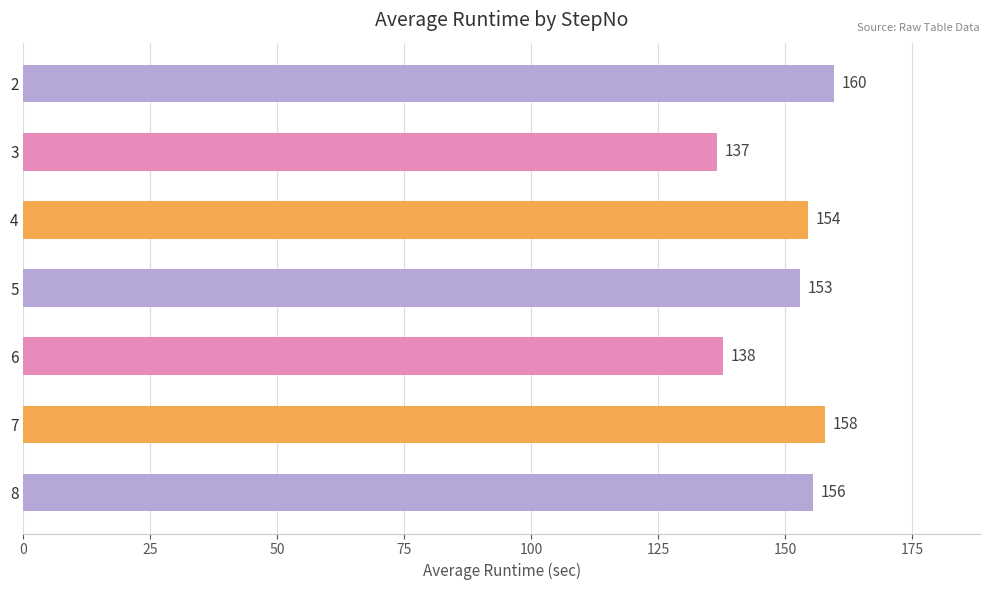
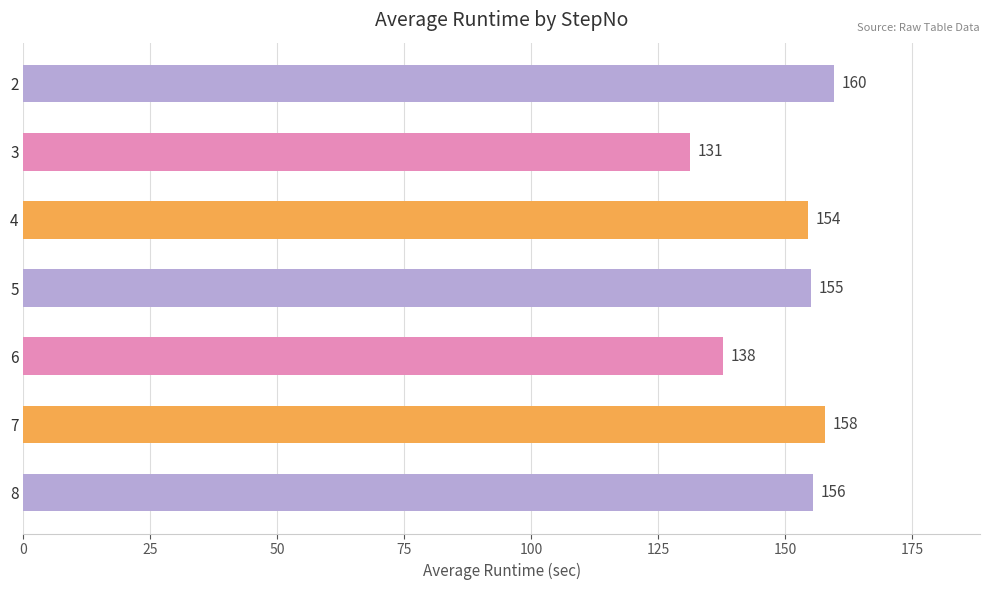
  {
    "2": 160,
-   "3": 137,
+   "3": 131,
    "4": 154,
-   "5": 153,
+   "5": 155,
    "6": 138,
    "7": 158,
    "8": 156
  }
